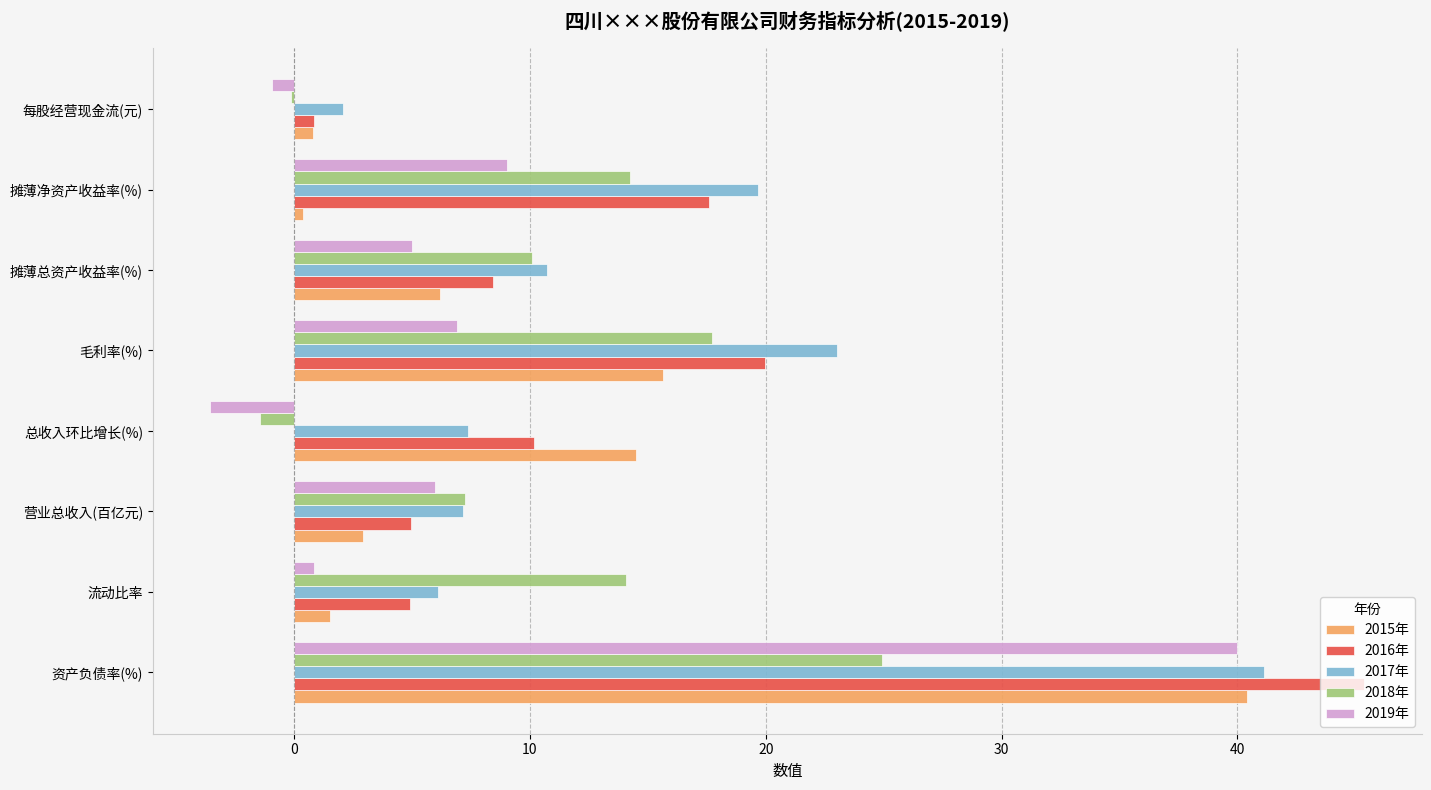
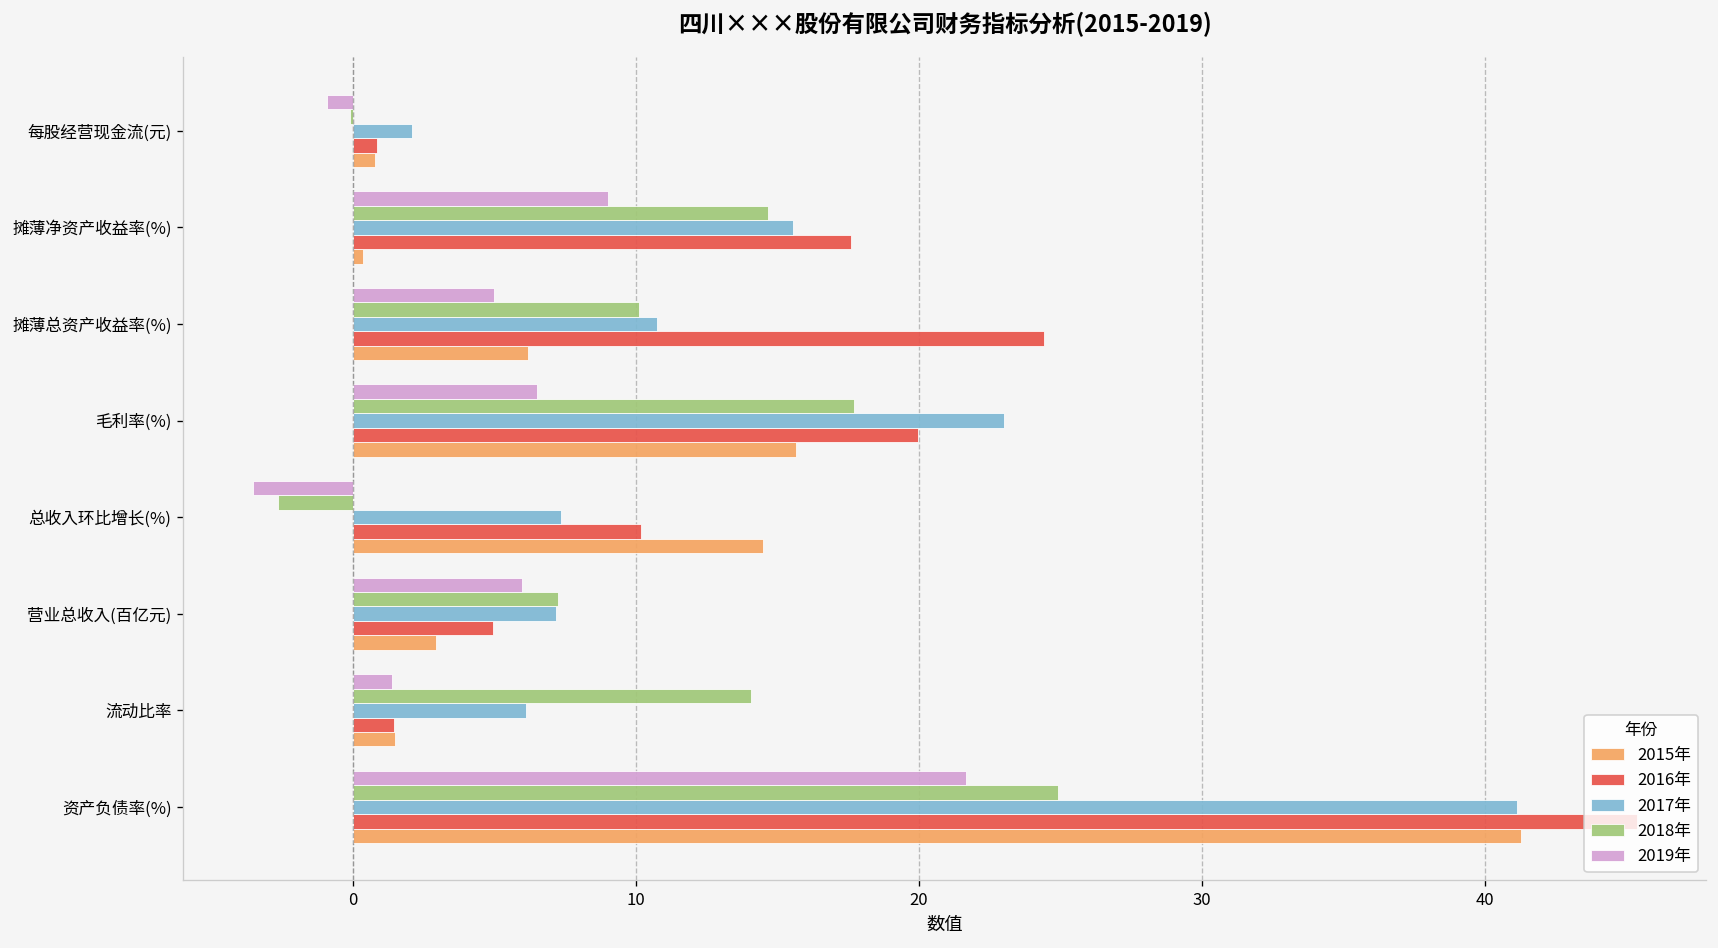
  {
    "2015年": {
      "每股经营现金流(元)": 0.8,
      "摊薄净资产收益率(%)": 0.4,
      "摊薄总资产收益率(%)": 6.2,
      "毛利率(%)": 15.6,
      "总收入环比增长(%)": 14.5,
      "营业总收入(百亿元)": 2.9,
      "流动比率": 1.5,
-     "资产负债率(%)": 40.4
+     "资产负债率(%)": 41.3
    },
    "2016年": {
      "每股经营现金流(元)": 0.9,
      "摊薄净资产收益率(%)": 17.6,
-     "摊薄总资产收益率(%)": 8.4,
+     "摊薄总资产收益率(%)": 24.4,
      "毛利率(%)": 20.0,
      "总收入环比增长(%)": 10.2,
      "营业总收入(百亿元)": 4.9,
-     "流动比率": 4.9
+     "流动比率": 1.4
    },
    "2017年": {
      "每股经营现金流(元)": 2.1,
-     "摊薄净资产收益率(%)": 19.7,
+     "摊薄净资产收益率(%)": 15.6,
      "摊薄总资产收益率(%)": 10.7,
      "毛利率(%)": 23.0,
      "总收入环比增长(%)": 7.4,
      "营业总收入(百亿元)": 7.2,
      "流动比率": 6.1,
      "资产负债率(%)": 41.1
    },
    "2018年": {
      "每股经营现金流(元)": -0.1,
-     "摊薄净资产收益率(%)": 14.2,
+     "摊薄净资产收益率(%)": 14.7,
      "摊薄总资产收益率(%)": 10.1,
      "毛利率(%)": 17.7,
-     "总收入环比增长(%)": -1.5,
+     "总收入环比增长(%)": -2.7,
      "营业总收入(百亿元)": 7.2,
      "流动比率": 14.1,
      "资产负债率(%)": 24.9
    },
    "2019年": {
      "每股经营现金流(元)": -0.9,
      "摊薄净资产收益率(%)": 9.0,
      "摊薄总资产收益率(%)": 5.0,
-     "毛利率(%)": 6.9,
+     "毛利率(%)": 6.5,
      "总收入环比增长(%)": -3.6,
      "营业总收入(百亿元)": 6.0,
-     "流动比率": 0.9,
-     "资产负债率(%)": 40.0
+     "流动比率": 1.4,
+     "资产负债率(%)": 21.7
    }
  }
